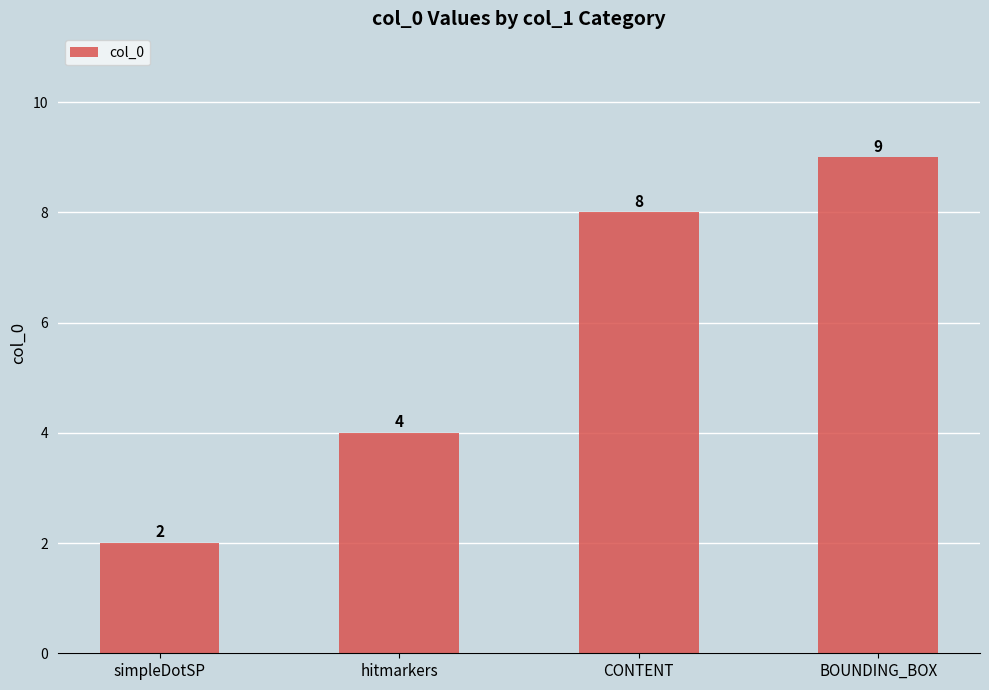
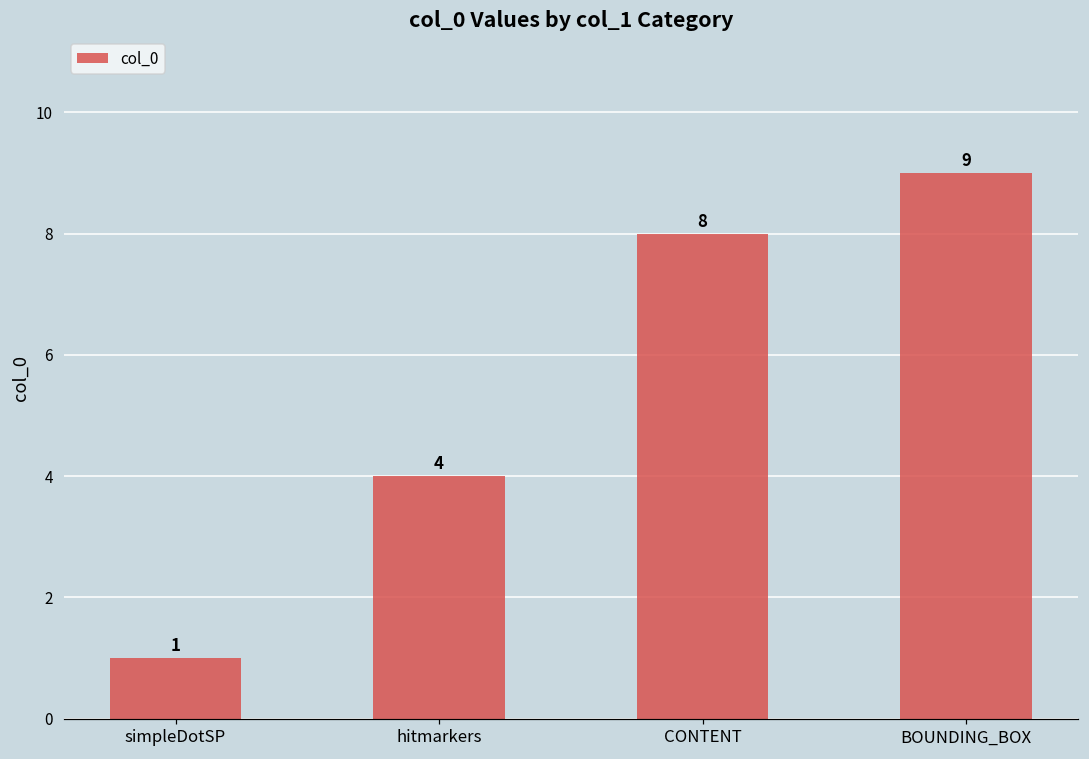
  {
-   "simpleDotSP": 2,
+   "simpleDotSP": 1,
    "hitmarkers": 4,
    "CONTENT": 8,
    "BOUNDING_BOX": 9
  }
